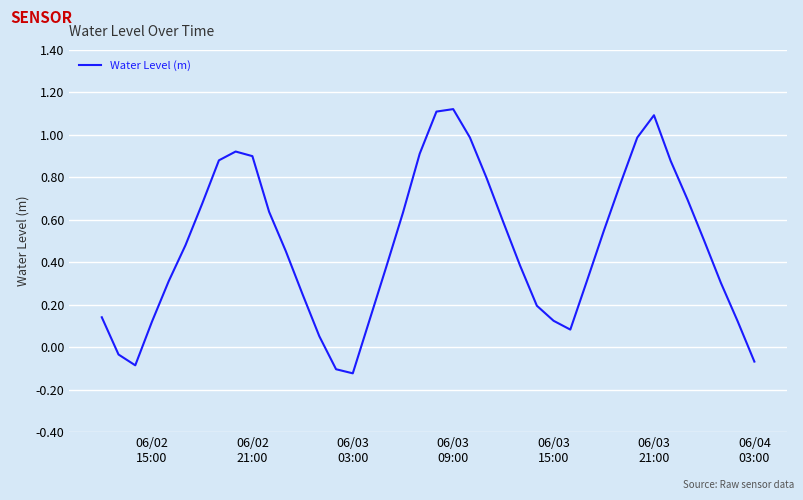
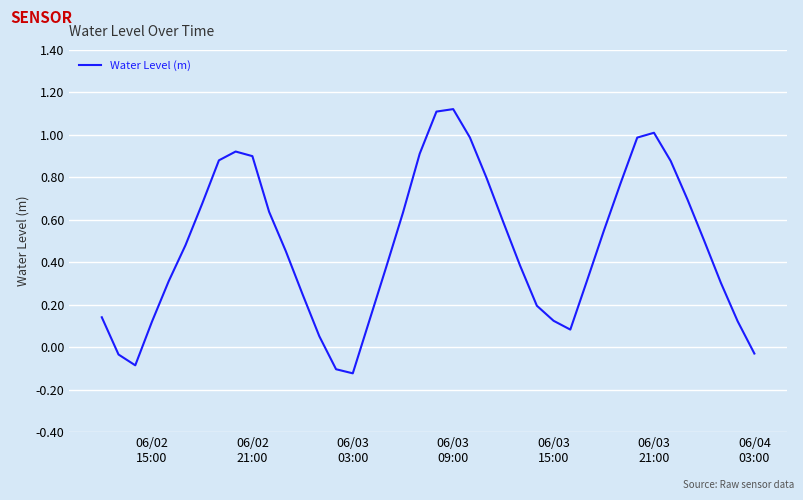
  {
    "06/02 15:00": 0.12,
    "06/02 21:00": 0.90,
    "06/03 03:00": -0.12,
    "06/03 09:00": 1.12,
    "06/03 15:00": 0.12,
-   "06/03 21:00": 1.09,
-   "06/04 03:00": -0.07
+   "06/03 21:00": 1.01,
+   "06/04 03:00": -0.03
  }
